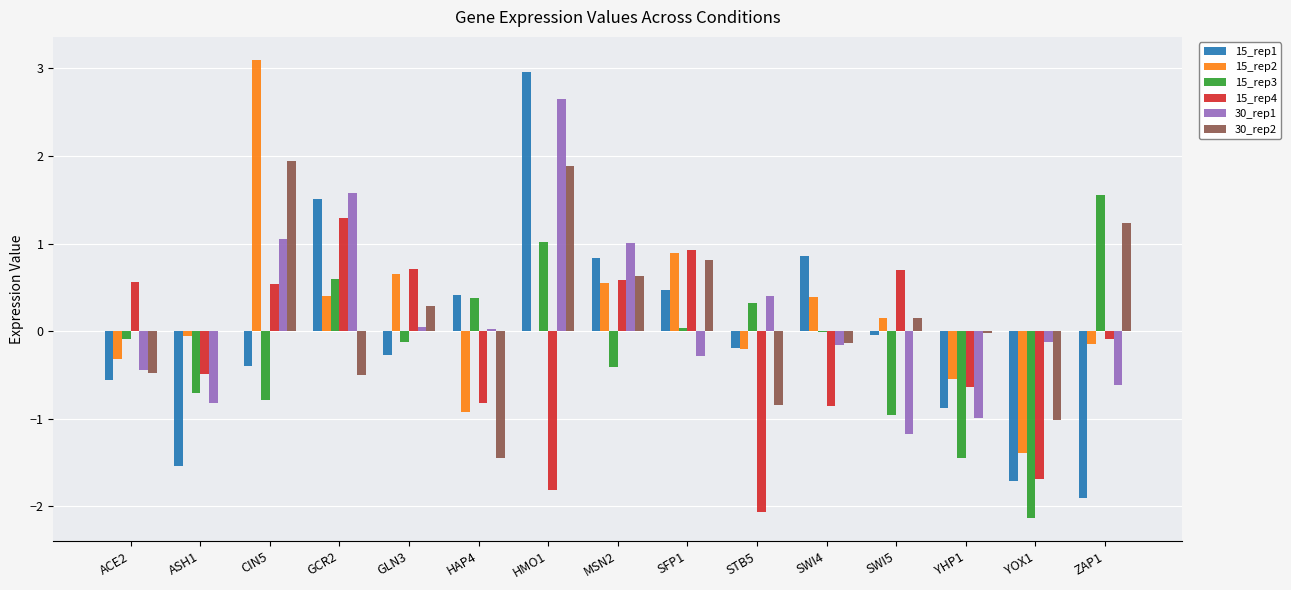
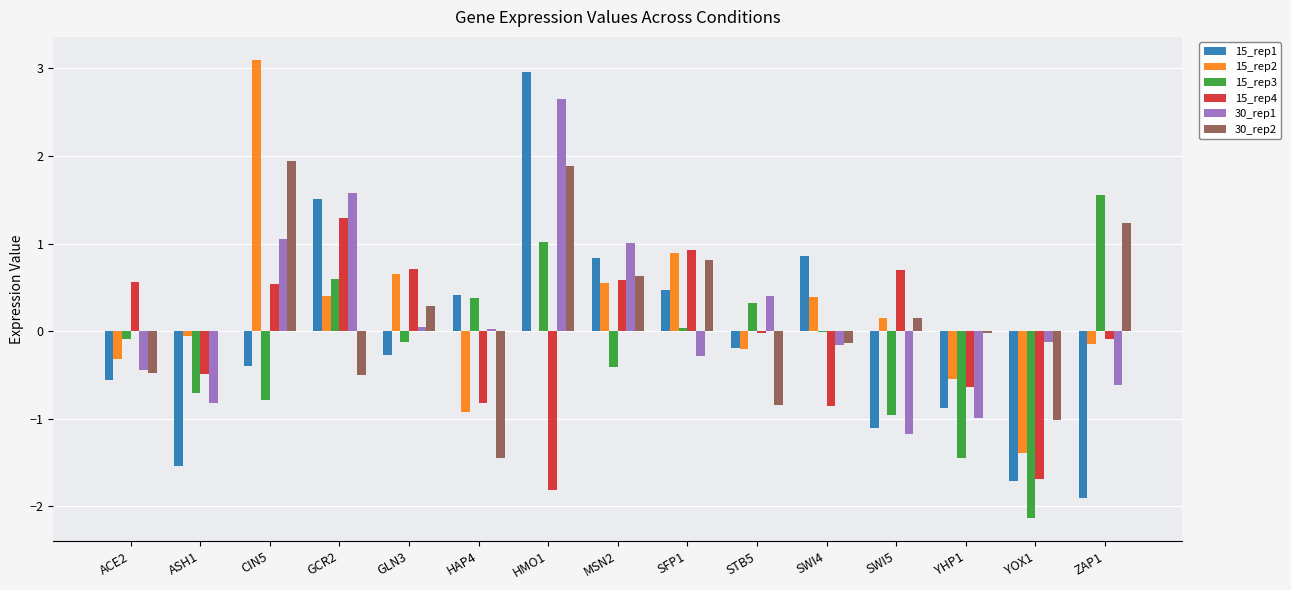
  {
    "15_rep1": {
      "ACE2": -0.6,
      "ASH1": -1.5,
      "CIN5": -0.4,
      "GCR2": 1.5,
      "GLN3": -0.3,
      "HAP4": 0.4,
      "HMO1": 3.0,
      "MSN2": 0.8,
      "SFP1": 0.5,
      "STB5": -0.2,
      "SWI4": 0.9,
-     "SWI5": 0.0,
+     "SWI5": -1.1,
      "YHP1": -0.9,
      "YOX1": -1.7,
      "ZAP1": -1.9
    },
    "15_rep2": {
      "ACE2": -0.3,
      "ASH1": -0.1,
      "CIN5": 3.1,
      "GCR2": 0.4,
      "GLN3": 0.6,
      "HAP4": -0.9,
      "MSN2": 0.5,
      "SFP1": 0.9,
      "STB5": -0.2,
      "SWI4": 0.4,
      "SWI5": 0.1,
      "YHP1": -0.5,
      "YOX1": -1.4,
      "ZAP1": -0.1
    },
    "15_rep3": {
      "ACE2": -0.1,
      "ASH1": -0.7,
      "CIN5": -0.8,
      "GCR2": 0.6,
      "GLN3": -0.1,
      "HAP4": 0.4,
      "HMO1": 1.0,
      "MSN2": -0.4,
      "SFP1": 0.0,
      "STB5": 0.3,
      "SWI5": -1.0,
      "YHP1": -1.4,
      "YOX1": -2.1,
      "ZAP1": 1.6
    },
    "15_rep4": {
      "ACE2": 0.6,
      "ASH1": -0.5,
      "CIN5": 0.5,
      "GCR2": 1.3,
      "GLN3": 0.7,
      "HAP4": -0.8,
      "HMO1": -1.8,
      "MSN2": 0.6,
      "SFP1": 0.9,
-     "STB5": -2.1,
+     "STB5": 0.0,
      "SWI4": -0.9,
      "SWI5": 0.7,
      "YHP1": -0.6,
      "YOX1": -1.7,
      "ZAP1": -0.1
    },
    "30_rep1": {
      "ACE2": -0.4,
      "ASH1": -0.8,
      "CIN5": 1.0,
      "GCR2": 1.6,
      "GLN3": 0.0,
      "HAP4": 0.0,
      "HMO1": 2.6,
      "MSN2": 1.0,
      "SFP1": -0.3,
      "STB5": 0.4,
      "SWI4": -0.2,
      "SWI5": -1.2,
      "YHP1": -1.0,
      "YOX1": -0.1,
      "ZAP1": -0.6
    },
    "30_rep2": {
      "ACE2": -0.5,
      "CIN5": 1.9,
      "GCR2": -0.5,
      "GLN3": 0.3,
      "HAP4": -1.4,
      "HMO1": 1.9,
      "MSN2": 0.6,
      "SFP1": 0.8,
      "STB5": -0.8,
      "SWI4": -0.1,
      "SWI5": 0.2,
      "YOX1": -1.0,
      "ZAP1": 1.2
    }
  }
